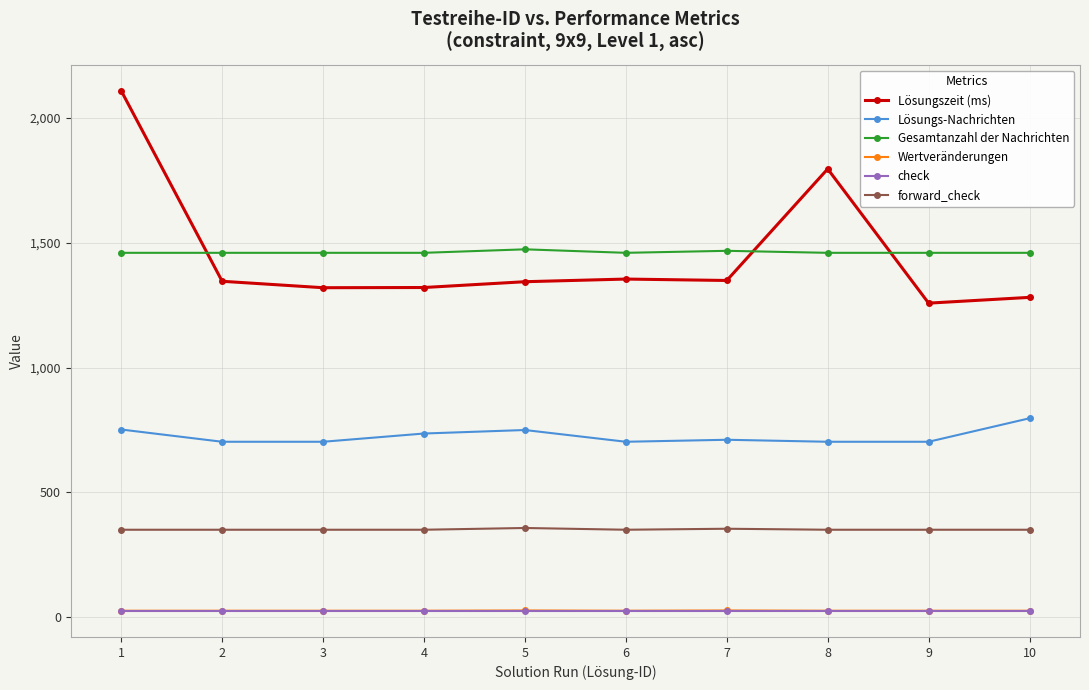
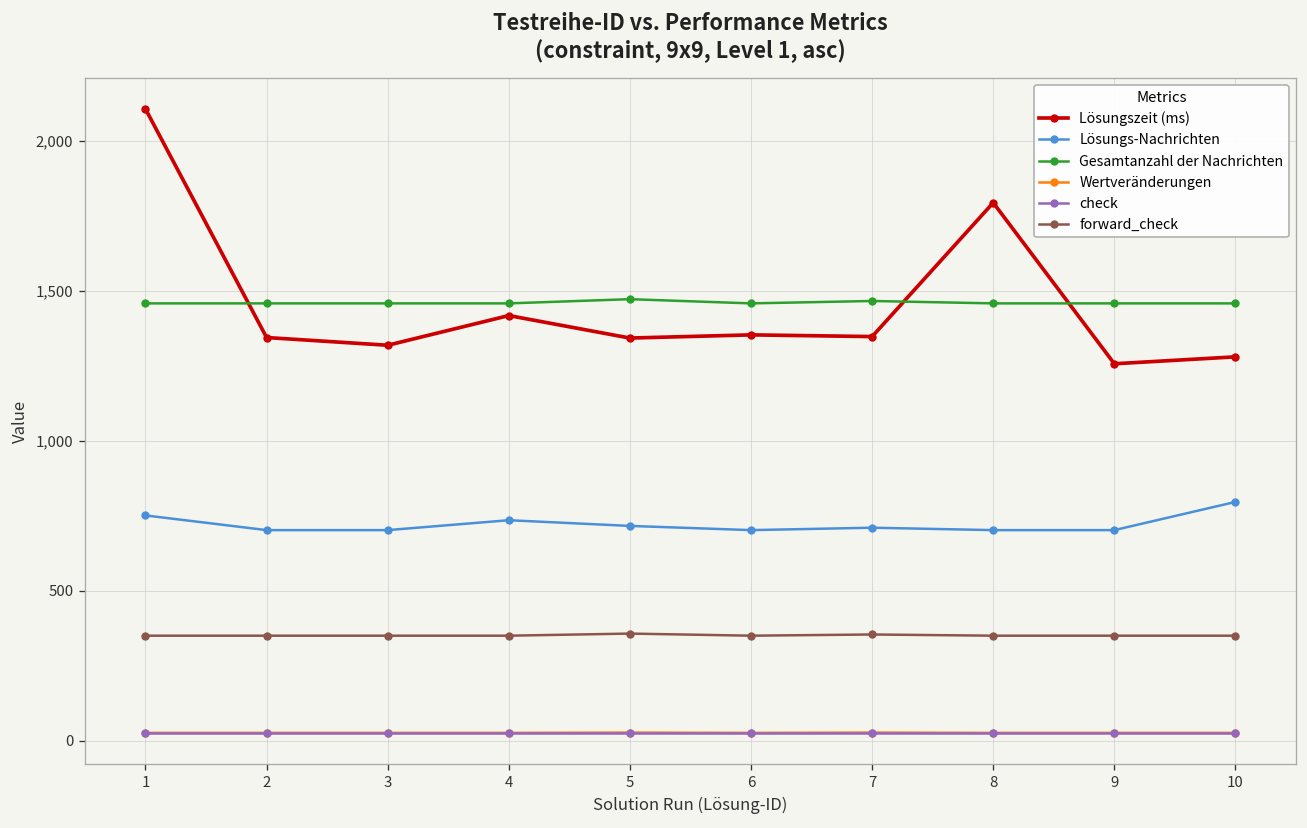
  {
    "Lösungszeit (ms)": {
      "1": "2,110",
      "2": "1,350",
      "3": "1,320",
-     "4": "1,320",
+     "4": "1,420",
      "5": "1,340",
      "6": "1,350",
      "7": "1,350",
      "8": "1,790",
      "9": "1,260",
      "10": "1,280"
    },
    "Lösungs-Nachrichten": {
      "1": "750",
      "2": "700",
      "3": "700",
      "4": "740",
-     "5": "750",
+     "5": "720",
      "6": "700",
      "7": "710",
      "8": "700",
      "9": "700",
      "10": "800"
    },
    "Gesamtanzahl der Nachrichten": {
      "1": "1,460",
      "2": "1,460",
      "3": "1,460",
      "4": "1,460",
      "5": "1,470",
      "6": "1,460",
      "7": "1,470",
      "8": "1,460",
      "9": "1,460",
      "10": "1,460"
    },
    "forward_check": {
      "1": "350",
      "2": "350",
      "3": "350",
      "4": "350",
      "5": "360",
      "6": "350",
      "7": "360",
      "8": "350",
      "9": "350",
      "10": "350"
    }
  }
